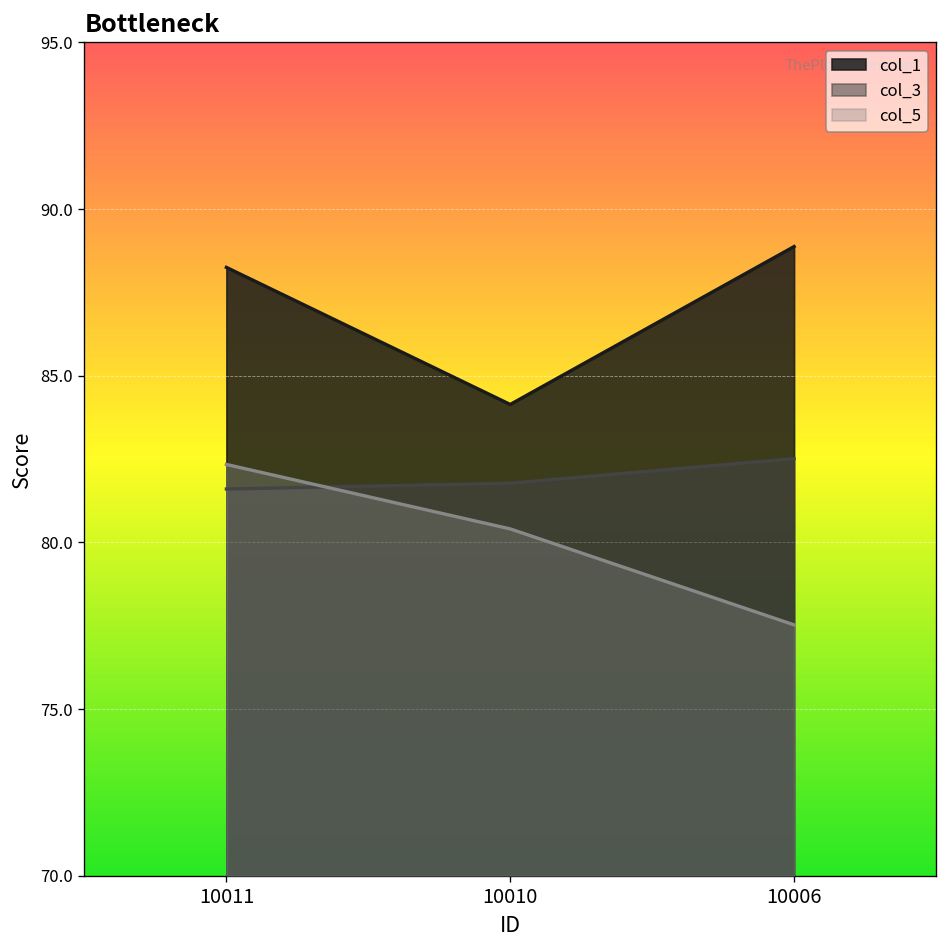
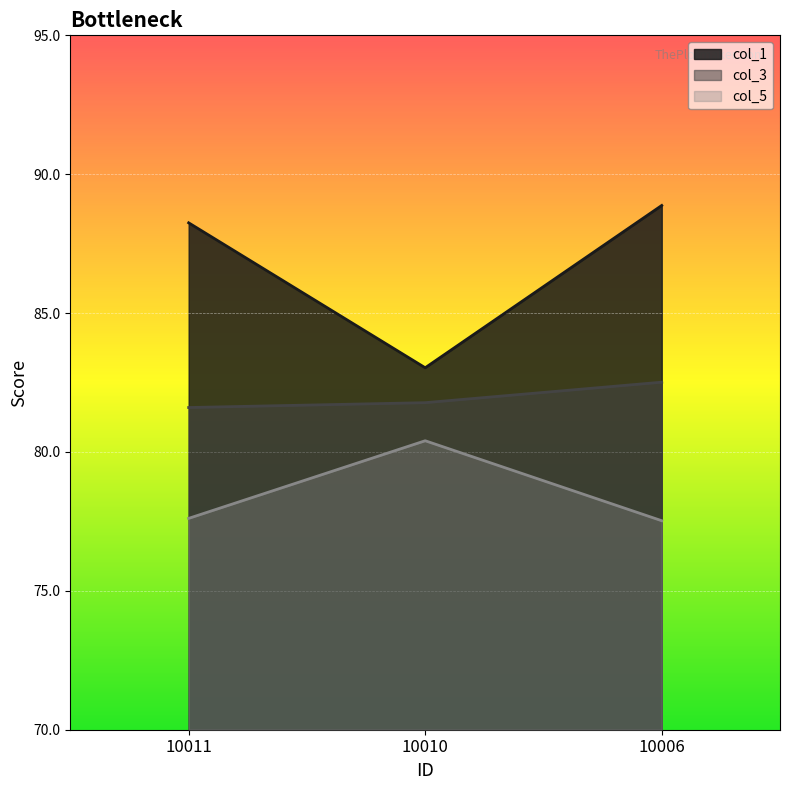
  {
    "col_1": {
      "10011": 88.3,
-     "10010": 84.1,
+     "10010": 83.0,
      "10006": 88.9
    },
    "col_3": {
      "10011": 81.6,
      "10010": 81.8,
      "10006": 82.5
    },
    "col_5": {
-     "10011": 82.3,
+     "10011": 77.6,
      "10010": 80.4,
      "10006": 77.5
    }
  }
